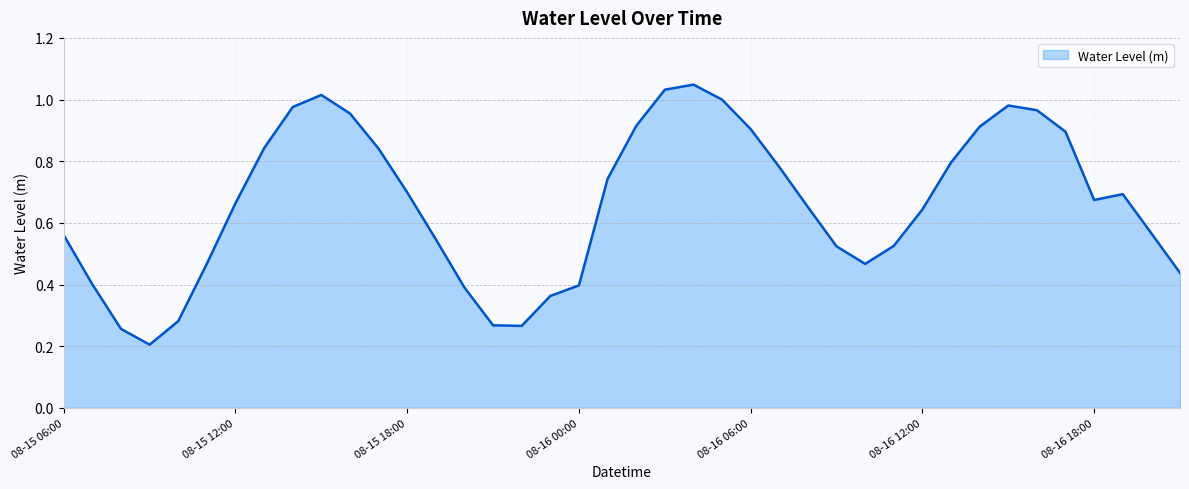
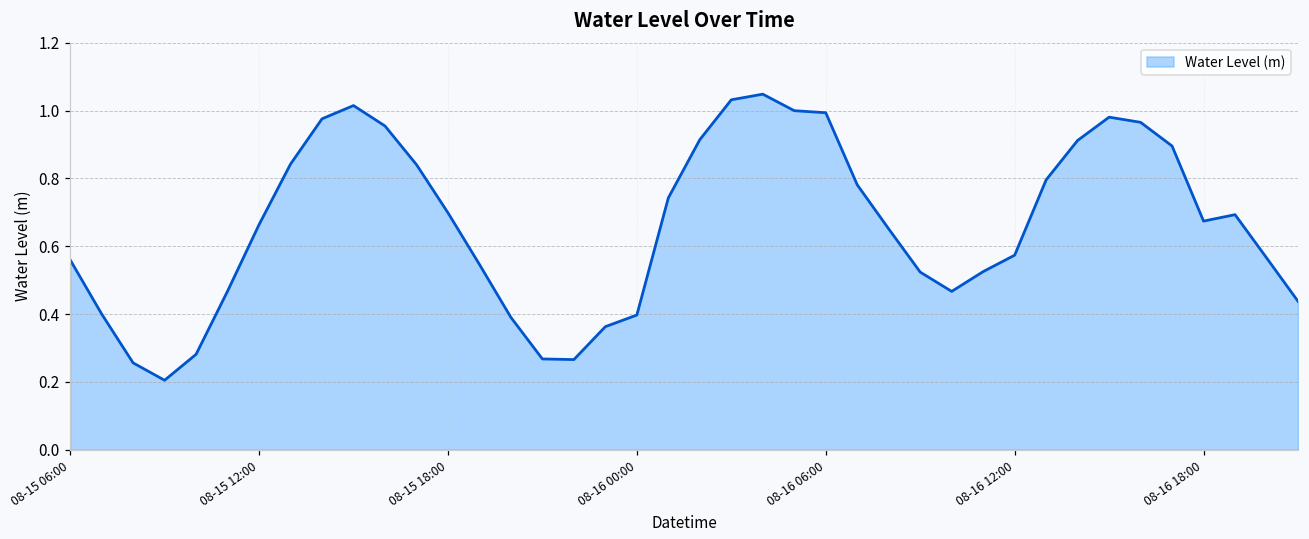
  {
    "08-15 06:00": 0.56,
    "08-15 12:00": 0.66,
    "08-15 18:00": 0.70,
    "08-16 00:00": 0.40,
-   "08-16 06:00": 0.90,
-   "08-16 12:00": 0.64,
+   "08-16 06:00": 0.99,
+   "08-16 12:00": 0.57,
    "08-16 18:00": 0.67
  }
